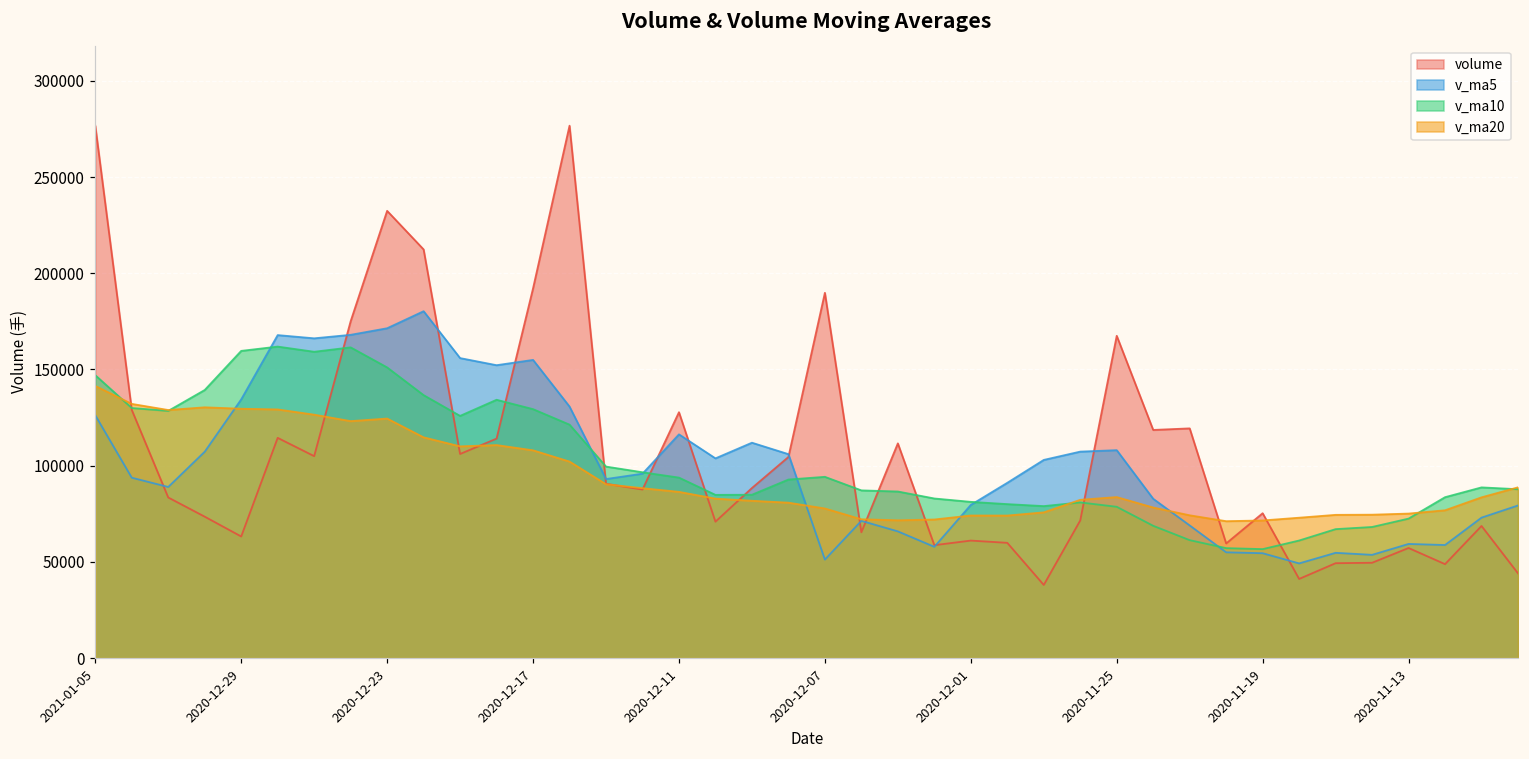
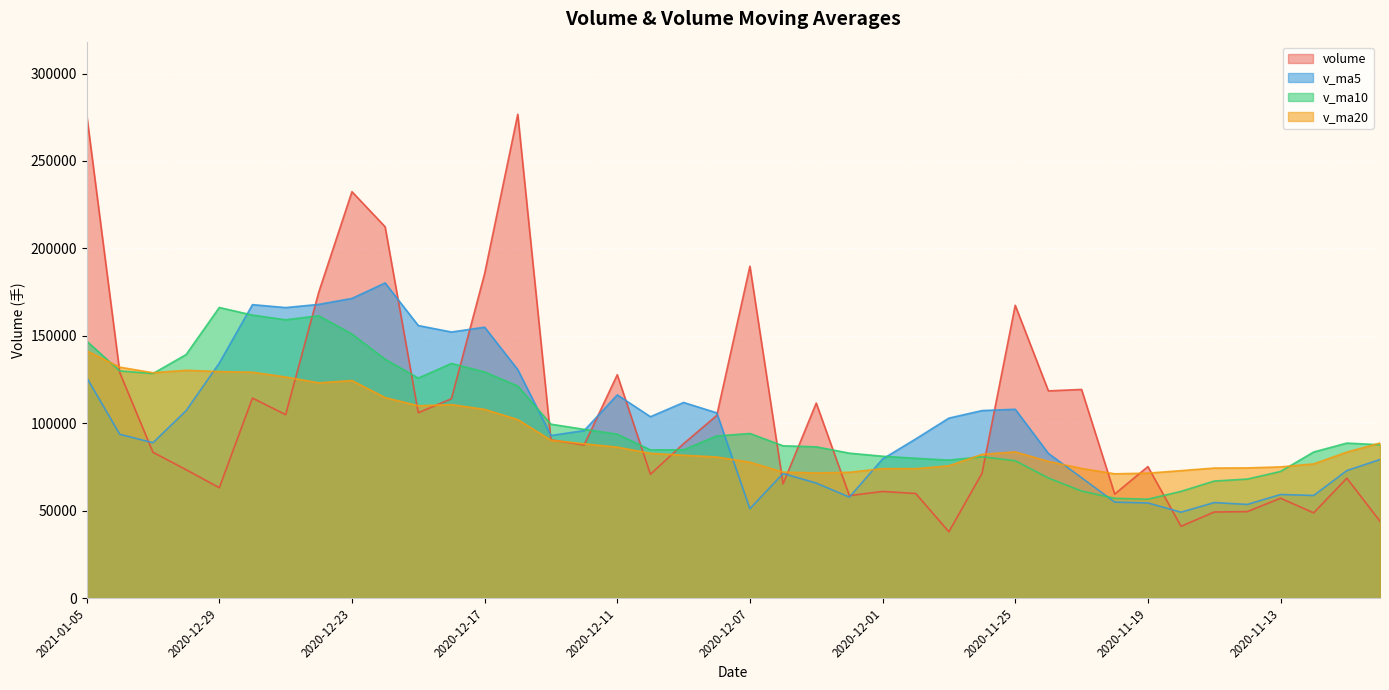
  {
    "volume": {
      "2021-01-05": 277000,
      "2020-12-29": 63000,
      "2020-12-23": 232000,
-     "2020-12-17": 192000,
+     "2020-12-17": 186000,
      "2020-12-11": 128000,
      "2020-12-07": 190000,
      "2020-12-01": 61000,
      "2020-11-25": 167000,
      "2020-11-19": 75000,
      "2020-11-13": 57000
    },
    "v_ma5": {
      "2021-01-05": 126000,
      "2020-12-29": 134000,
      "2020-12-23": 171000,
      "2020-12-17": 155000,
      "2020-12-11": 116000,
      "2020-12-07": 51000,
      "2020-12-01": 80000,
      "2020-11-25": 108000,
      "2020-11-19": 54000,
      "2020-11-13": 59000
    },
    "v_ma10": {
      "2021-01-05": 147000,
-     "2020-12-29": 160000,
+     "2020-12-29": 166000,
      "2020-12-23": 151000,
      "2020-12-17": 129000,
      "2020-12-11": 94000,
      "2020-12-07": 94000,
      "2020-12-01": 81000,
      "2020-11-25": 79000,
      "2020-11-19": 57000,
      "2020-11-13": 72000
    },
    "v_ma20": {
      "2021-01-05": 141000,
      "2020-12-29": 130000,
      "2020-12-23": 124000,
      "2020-12-17": 108000,
      "2020-12-11": 86000,
      "2020-12-07": 78000,
      "2020-12-01": 74000,
      "2020-11-25": 84000,
      "2020-11-19": 72000,
      "2020-11-13": 75000
    }
  }
